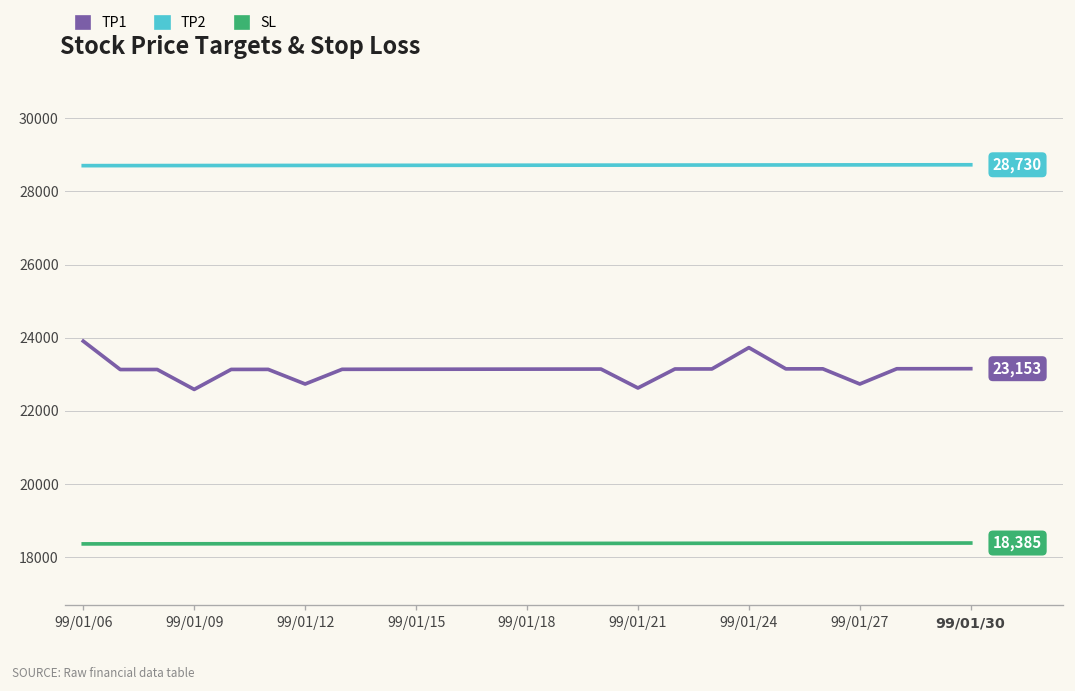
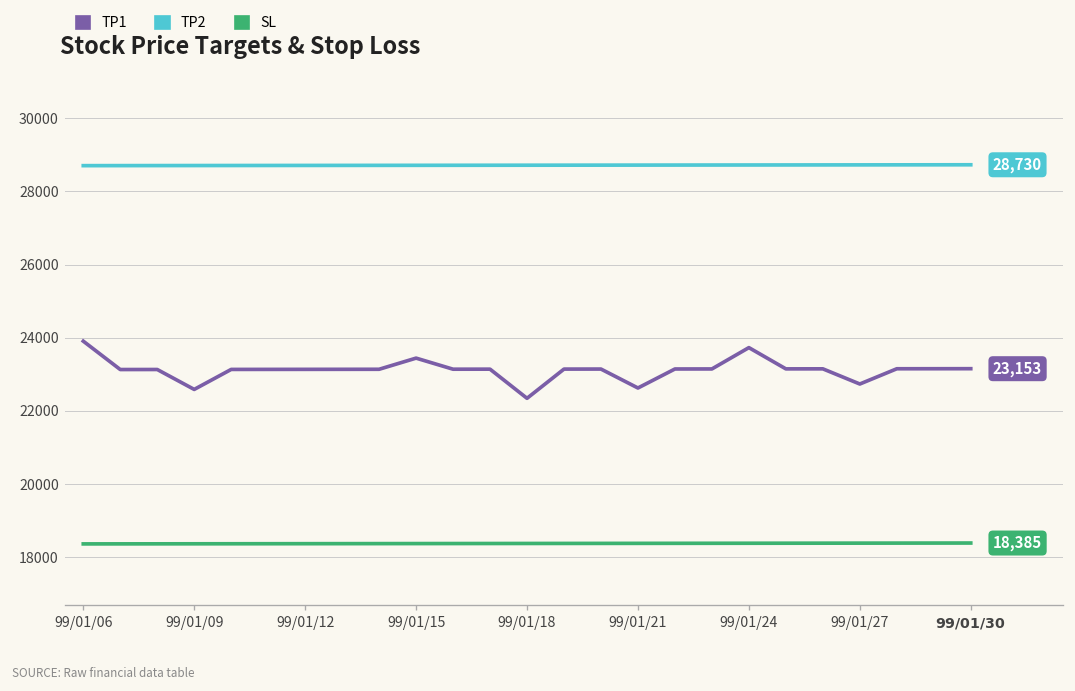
  {
    "TP1": {
      "99/01/06": 23900,
      "99/01/09": 22600,
-     "99/01/12": 22700,
-     "99/01/15": 23100,
-     "99/01/18": 23100,
+     "99/01/12": 23100,
+     "99/01/15": 23400,
+     "99/01/18": 22300,
      "99/01/21": 22600,
      "99/01/24": 23700,
      "99/01/27": 22700
    },
    "TP2": {
      "99/01/06": 28700,
      "99/01/09": 28700,
      "99/01/12": 28700,
      "99/01/15": 28700,
      "99/01/18": 28700,
      "99/01/21": 28700,
      "99/01/24": 28700,
      "99/01/27": 28700
    },
    "SL": {
      "99/01/06": 18400,
      "99/01/09": 18400,
      "99/01/12": 18400,
      "99/01/15": 18400,
      "99/01/18": 18400,
      "99/01/21": 18400,
      "99/01/24": 18400,
      "99/01/27": 18400
    }
  }
